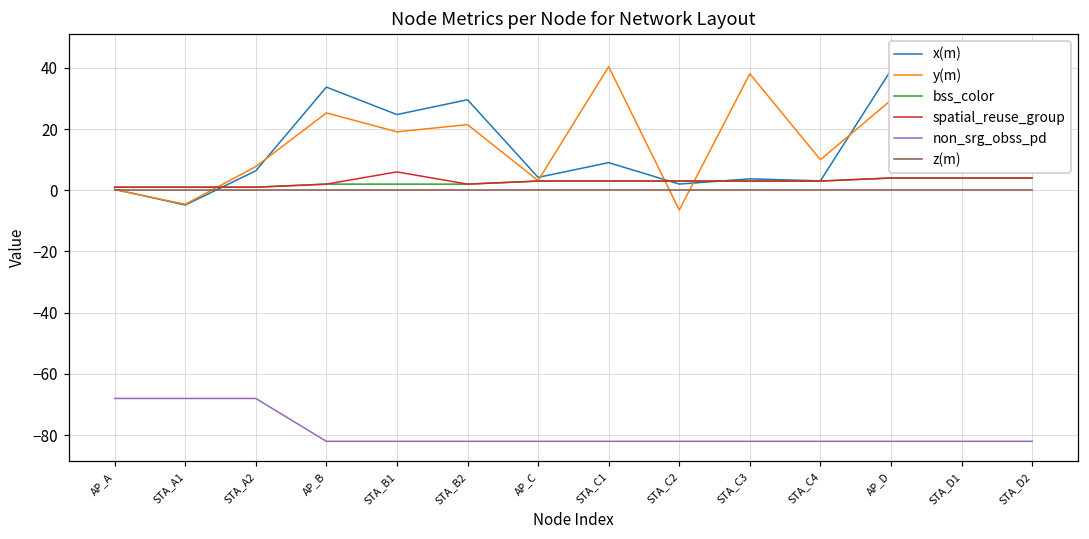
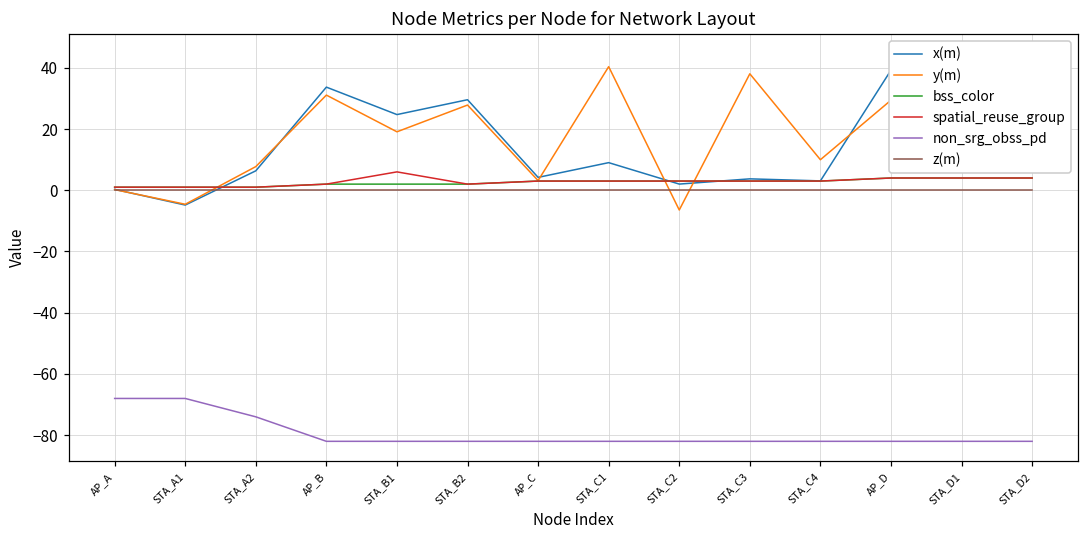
  {
    "x(m)": {
      "STA_A2": 6,
      "AP_B": 34,
      "STA_B1": 25,
      "STA_B2": 30,
      "AP_C": 4,
      "STA_C1": 9,
      "STA_C2": 2
    },
    "y(m)": {
      "STA_A2": 8,
-     "AP_B": 25,
+     "AP_B": 31,
      "STA_B1": 19,
-     "STA_B2": 21,
+     "STA_B2": 28,
      "STA_C1": 40,
      "STA_C2": -6,
      "STA_C3": 38,
      "STA_C4": 10
    },
    "bss_color": {
      "STA_B1": 2
    },
    "spatial_reuse_group": {
      "STA_B1": 6
    },
    "non_srg_obss_pd": {
      "AP_A": -68,
      "STA_A1": -68,
-     "STA_A2": -68,
+     "STA_A2": -74,
      "AP_B": -82,
      "STA_B1": -82,
      "STA_B2": -82,
      "AP_C": -82,
      "STA_C1": -82,
      "STA_C2": -82,
      "STA_C3": -82,
      "STA_C4": -82,
      "AP_D": -82,
      "STA_D1": -82,
      "STA_D2": -82
    },
    "z(m)": {
      "STA_A1": 0,
      "STA_A2": 0,
      "AP_B": 0,
      "STA_B1": 0,
      "STA_B2": 0,
      "AP_C": 0,
      "STA_C1": 0,
      "STA_C2": 0,
      "STA_C3": 0,
      "STA_C4": 0,
      "AP_D": 0,
      "STA_D1": 0,
      "STA_D2": 0
    }
  }
